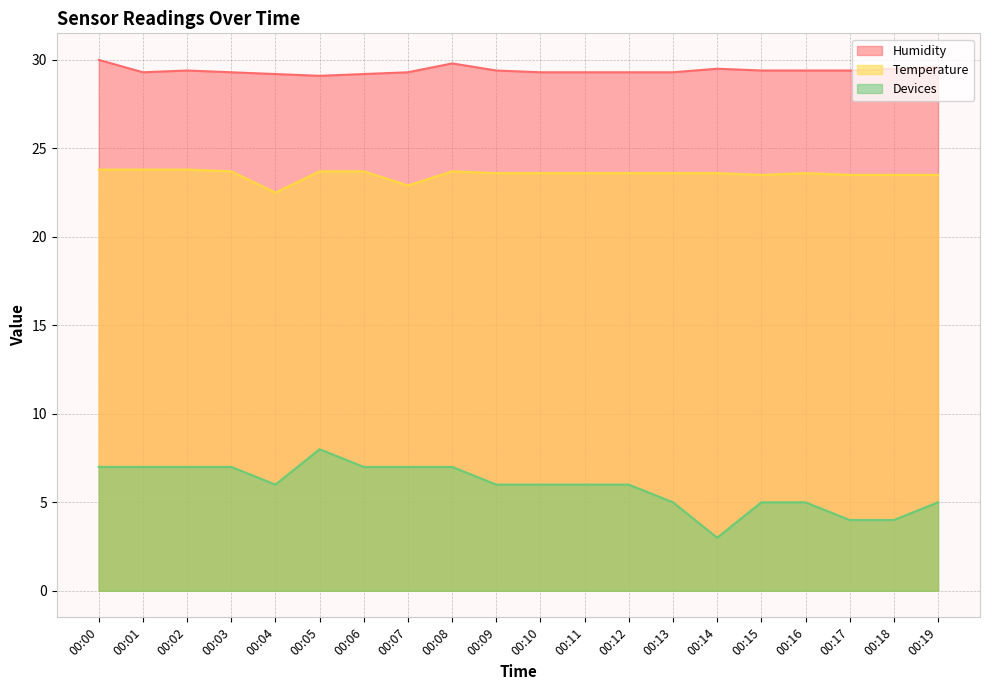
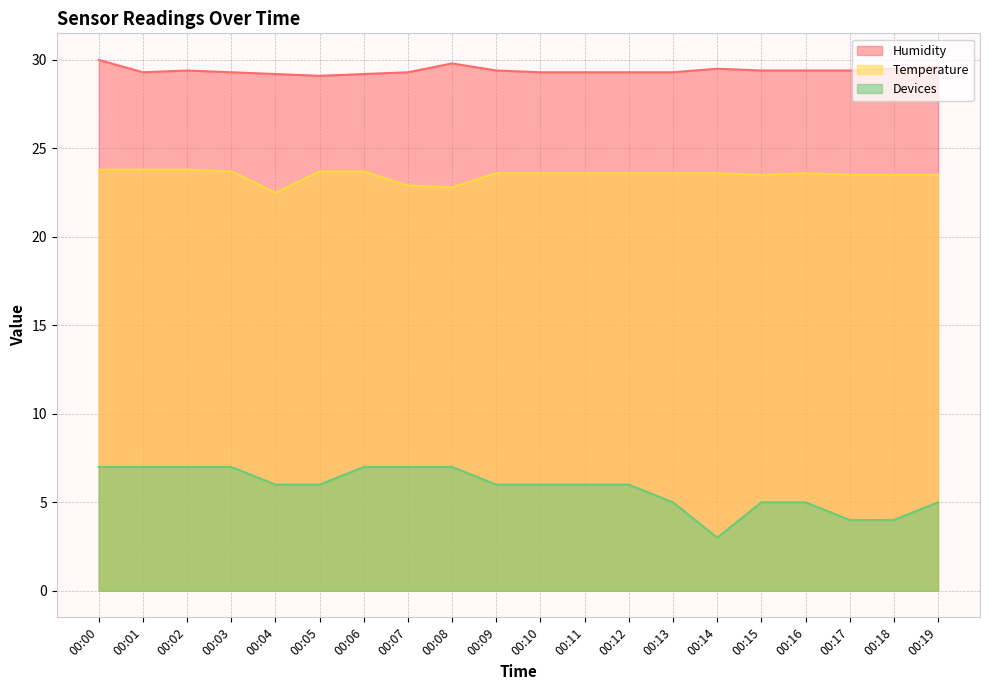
  {
    "Humidity": {
      "00:00": 30.0,
      "00:01": 29.3,
      "00:02": 29.4,
      "00:03": 29.3,
      "00:04": 29.2,
      "00:05": 29.1,
      "00:06": 29.2,
      "00:07": 29.3,
      "00:08": 29.8,
      "00:09": 29.4,
      "00:10": 29.3,
      "00:11": 29.3,
      "00:12": 29.3,
      "00:13": 29.3,
      "00:14": 29.5,
      "00:15": 29.4,
      "00:16": 29.4,
      "00:17": 29.4
    },
    "Temperature": {
      "00:00": 23.8,
      "00:01": 23.8,
      "00:02": 23.8,
      "00:03": 23.7,
      "00:04": 22.5,
      "00:05": 23.7,
      "00:06": 23.7,
      "00:07": 22.9,
-     "00:08": 23.7,
+     "00:08": 22.8,
      "00:09": 23.6,
      "00:10": 23.6,
      "00:11": 23.6,
      "00:12": 23.6,
      "00:13": 23.6,
      "00:14": 23.6,
      "00:15": 23.5,
      "00:16": 23.6,
      "00:17": 23.5,
      "00:18": 23.5,
      "00:19": 23.5
    },
    "Devices": {
      "00:00": 7,
      "00:01": 7,
      "00:02": 7,
      "00:03": 7,
      "00:04": 6,
-     "00:05": 8,
+     "00:05": 6,
      "00:06": 7,
      "00:07": 7,
      "00:08": 7,
      "00:09": 6,
      "00:10": 6,
      "00:11": 6,
      "00:12": 6,
      "00:13": 5,
      "00:14": 3,
      "00:15": 5,
      "00:16": 5,
      "00:17": 4,
      "00:18": 4,
      "00:19": 5
    }
  }
